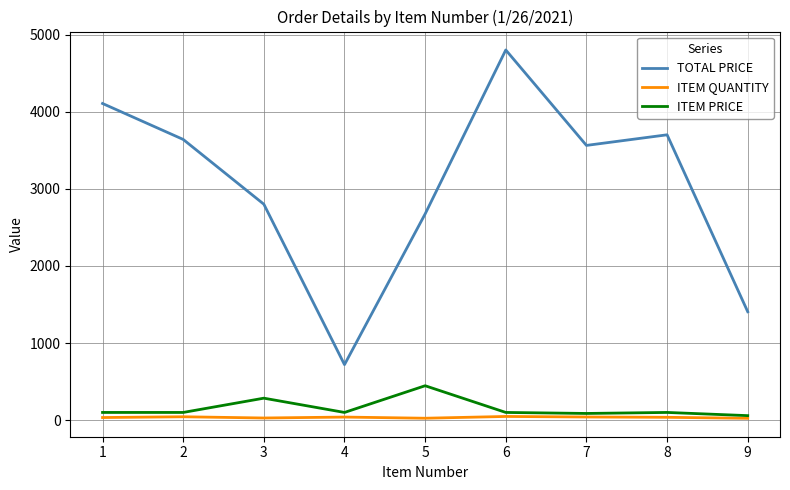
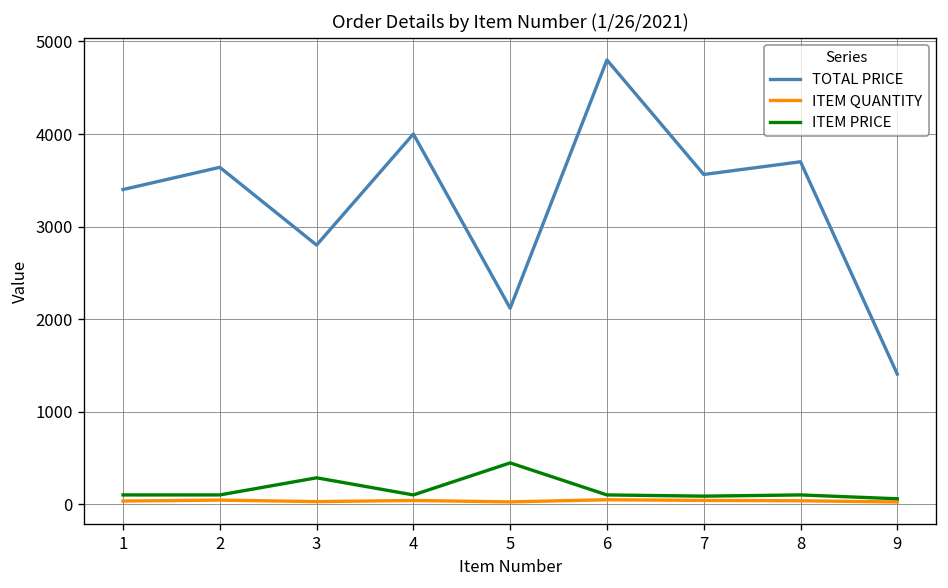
  {
    "TOTAL PRICE": {
-     "1": 4100,
+     "1": 3400,
      "2": 3600,
      "3": 2800,
-     "4": 700,
-     "5": 2700,
+     "4": 4000,
+     "5": 2100,
      "6": 4800,
      "7": 3600,
      "8": 3700,
      "9": 1400
    },
    "ITEM QUANTITY": {
      "1": 0,
      "2": 0,
      "3": 0,
      "4": 0,
      "5": 0,
      "6": 0,
      "7": 0,
      "8": 0,
      "9": 0
    },
    "ITEM PRICE": {
      "1": 100,
      "2": 100,
      "3": 300,
      "4": 100,
      "5": 400,
      "6": 100,
      "7": 100,
      "8": 100,
      "9": 100
    }
  }
